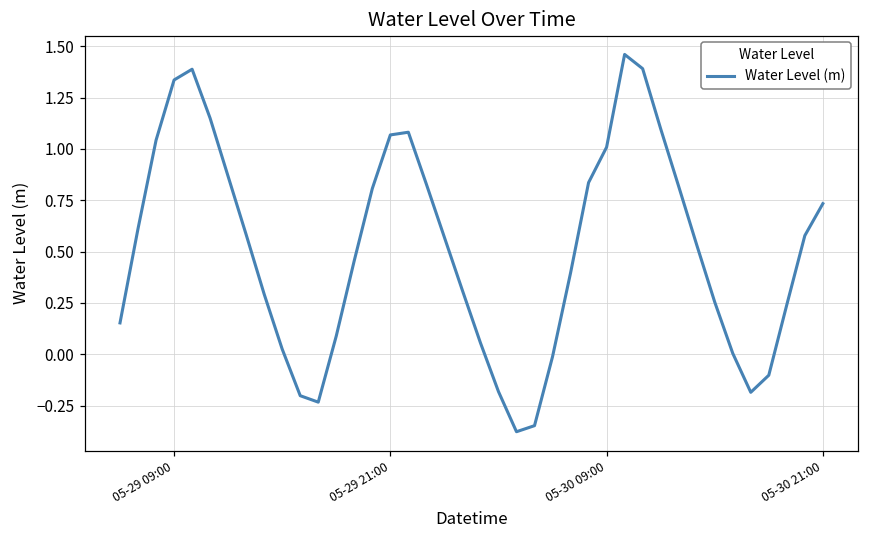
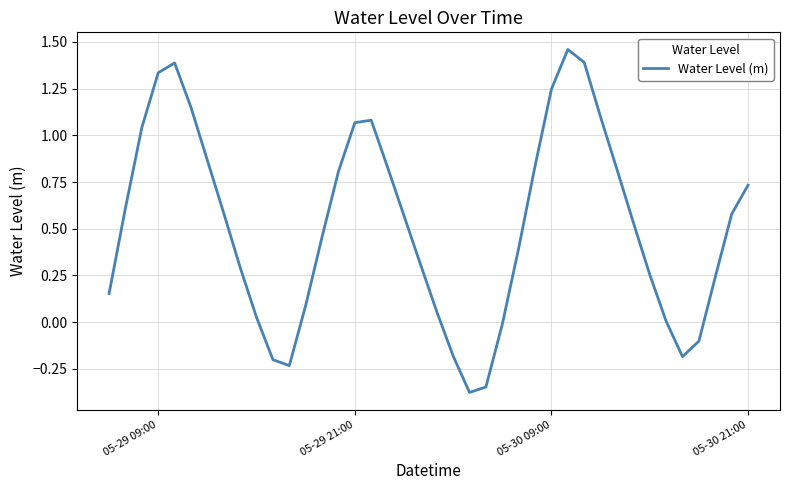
  {
    "05-29 09:00": 1.34,
    "05-29 21:00": 1.07,
-   "05-30 09:00": 1.01,
+   "05-30 09:00": 1.25,
    "05-30 21:00": 0.73
  }
